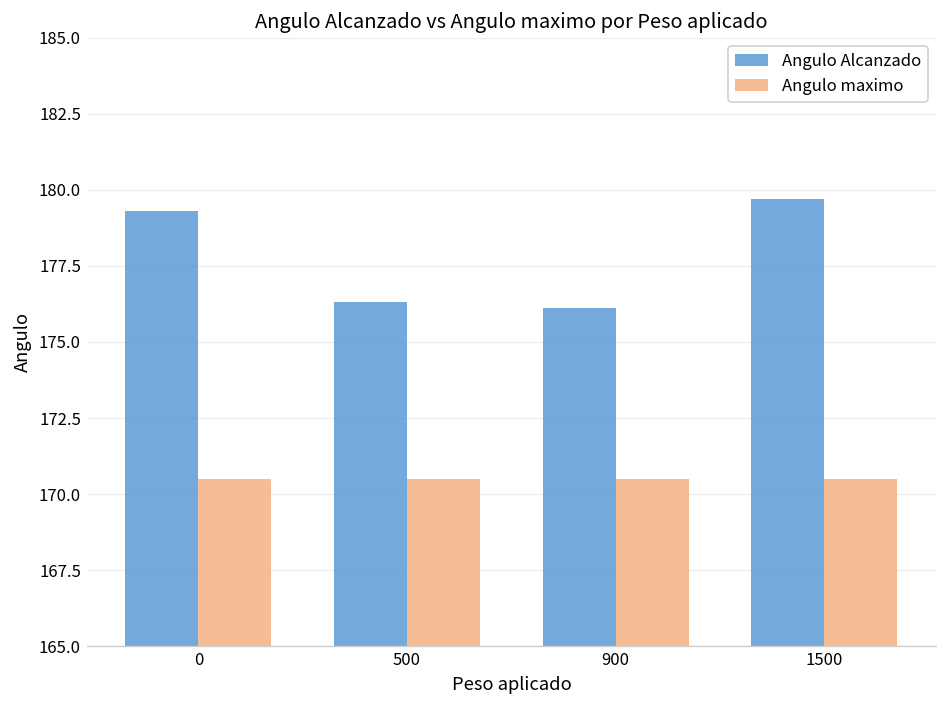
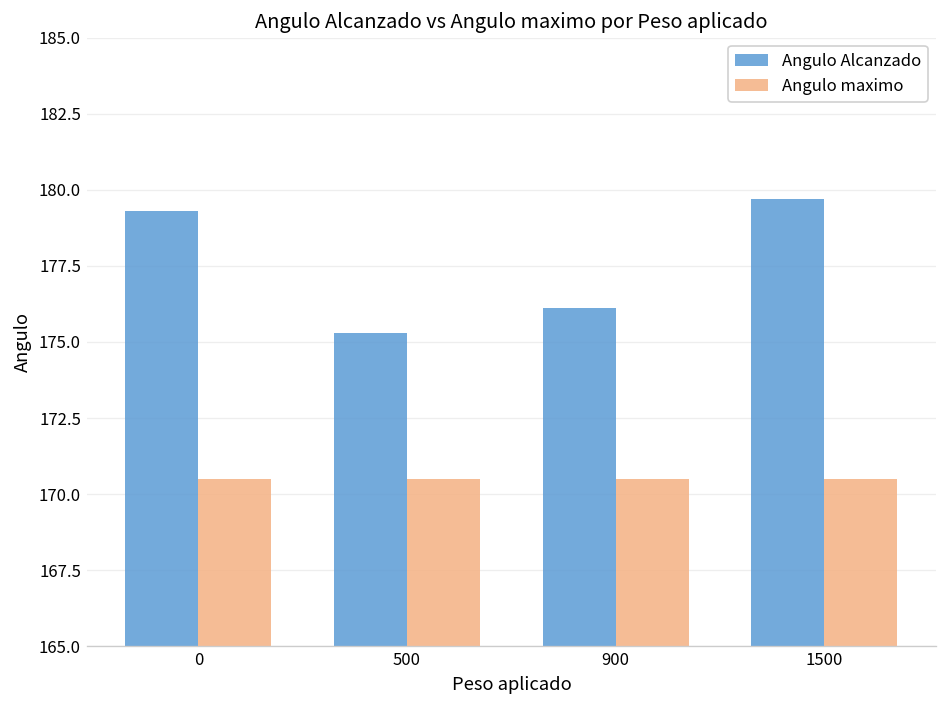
  {
    "Angulo Alcanzado": {
      "0": 179.3,
-     "500": 176.3,
+     "500": 175.3,
      "900": 176.1,
      "1500": 179.7
    },
    "Angulo maximo": {
      "0": 170.5,
      "500": 170.5,
      "900": 170.5,
      "1500": 170.5
    }
  }
